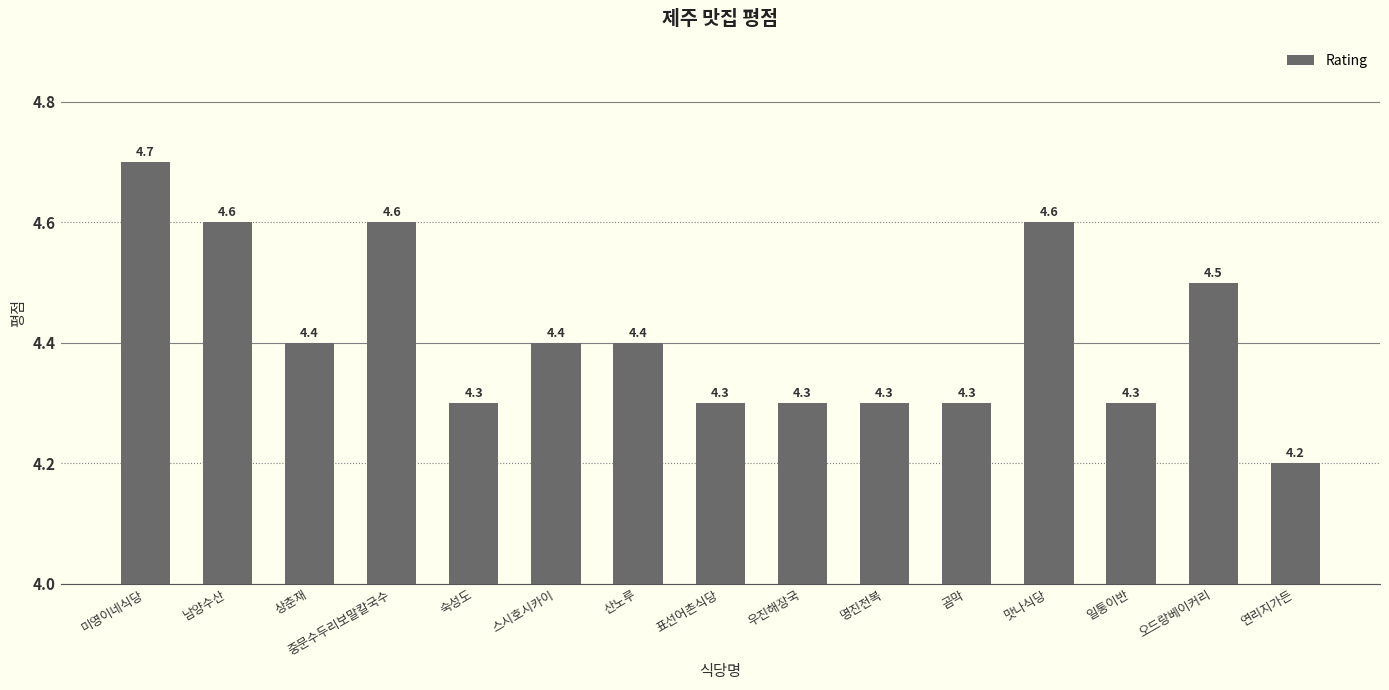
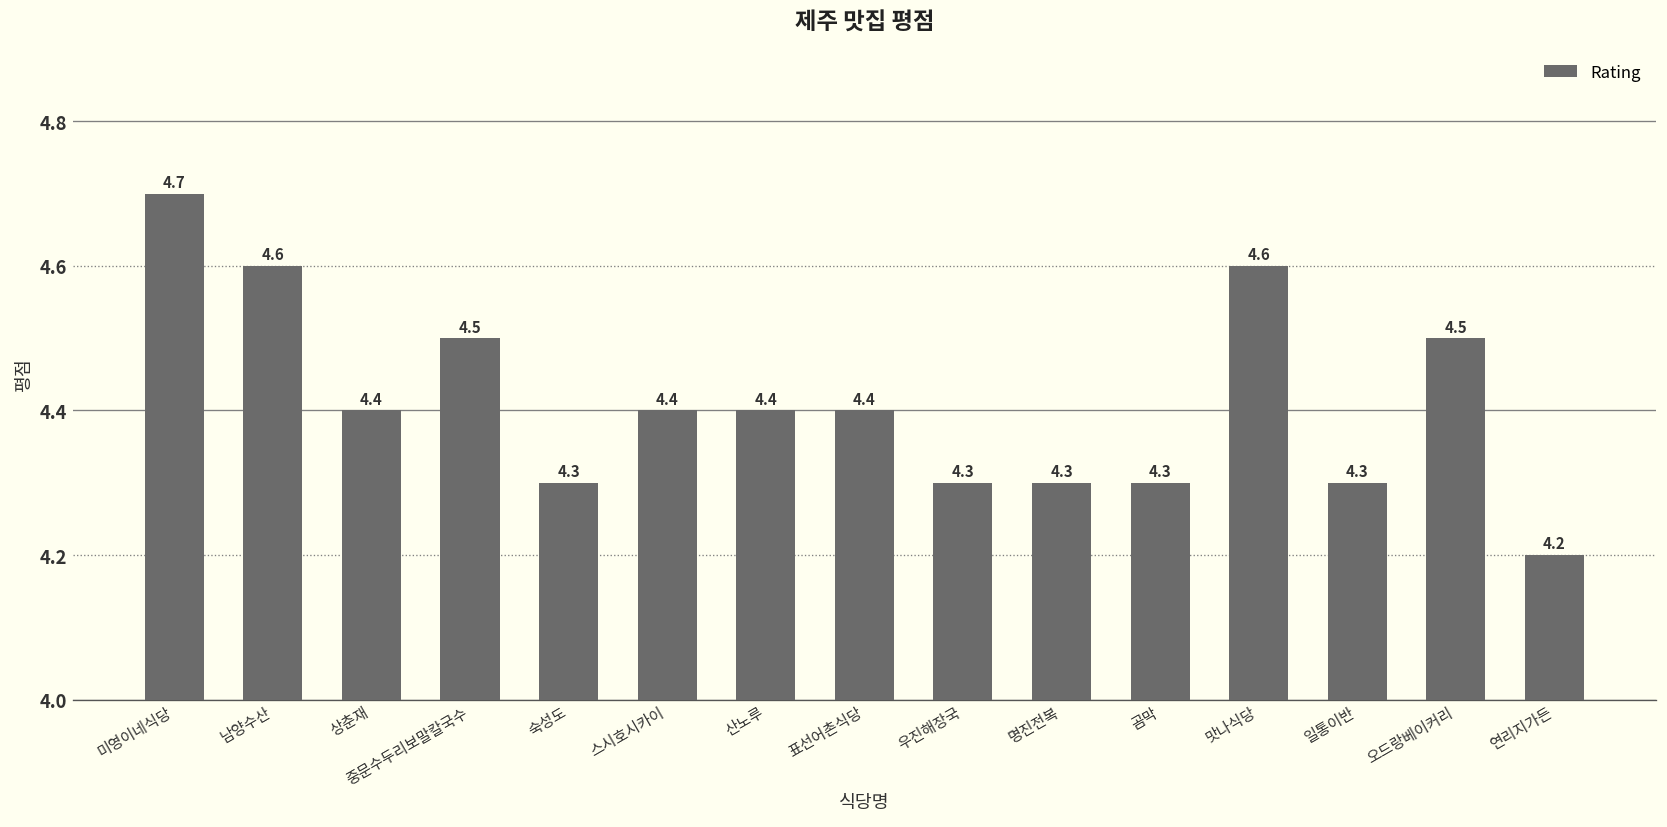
  {
    "미영이네식당": 4.7,
    "남양수산": 4.6,
    "상춘재": 4.4,
-   "중문수두리보말칼국수": 4.6,
+   "중문수두리보말칼국수": 4.5,
    "숙성도": 4.3,
    "스시호시카이": 4.4,
    "산노루": 4.4,
-   "표선어촌식당": 4.3,
+   "표선어촌식당": 4.4,
    "우진해장국": 4.3,
    "명진전복": 4.3,
    "곰막": 4.3,
    "맛나식당": 4.6,
    "일통이반": 4.3,
    "오드랑베이커리": 4.5,
    "연리지가든": 4.2
  }
